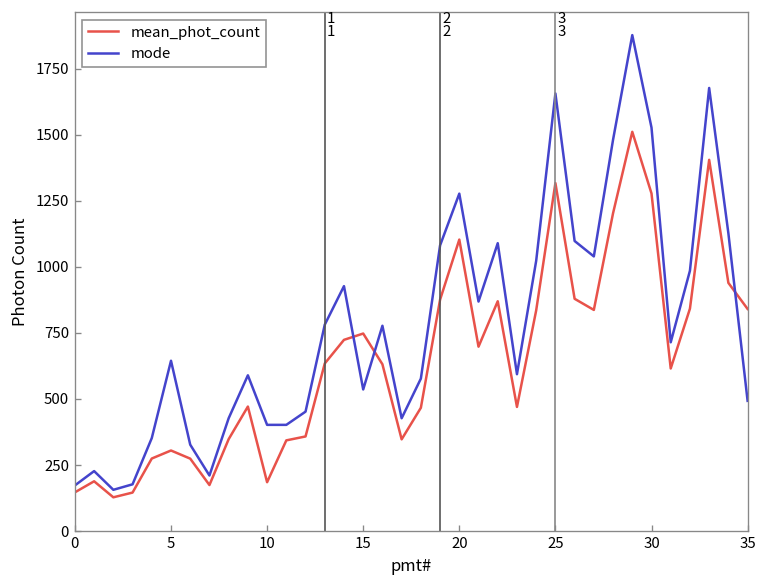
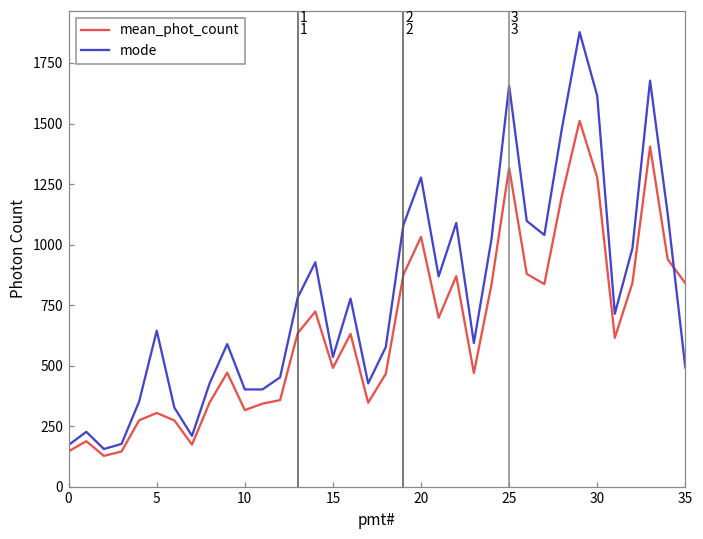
  {
    "mean_phot_count": {
      "0": 150,
      "5": 310,
-     "10": 190,
-     "15": 750,
-     "20": 1100,
+     "10": 320,
+     "15": 490,
+     "20": 1030,
      "25": 1320,
      "30": 1280,
      "35": 840
    },
    "mode": {
      "0": 170,
      "5": 640,
      "10": 400,
      "15": 540,
      "20": 1280,
      "25": 1660,
-     "30": 1530,
+     "30": 1610,
      "35": 490
    }
  }
